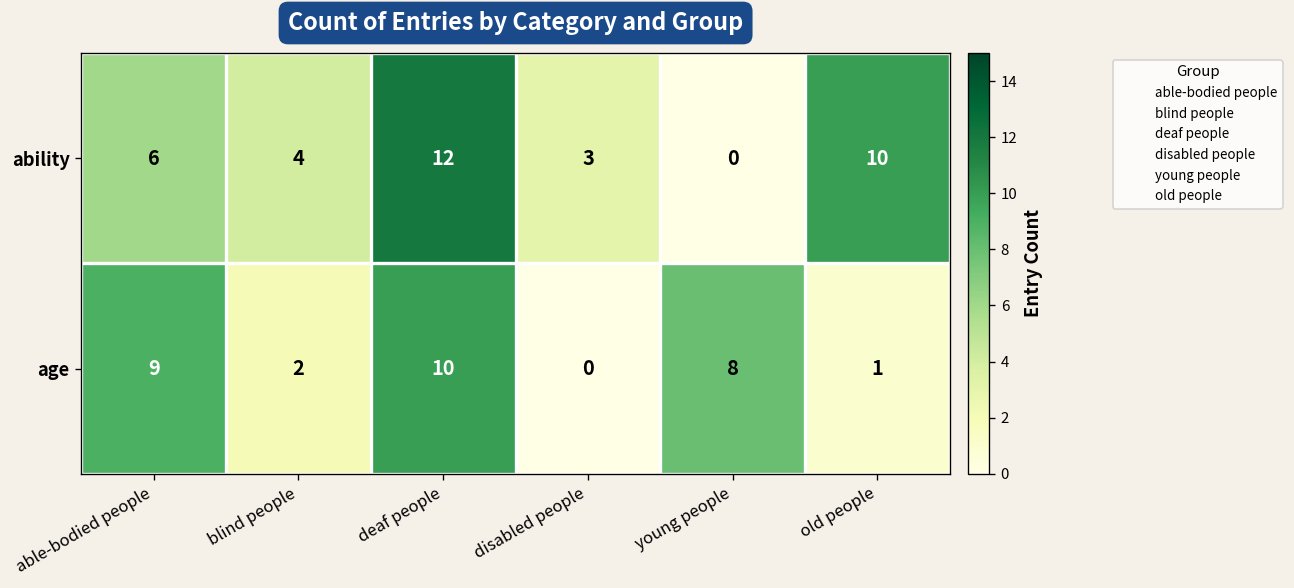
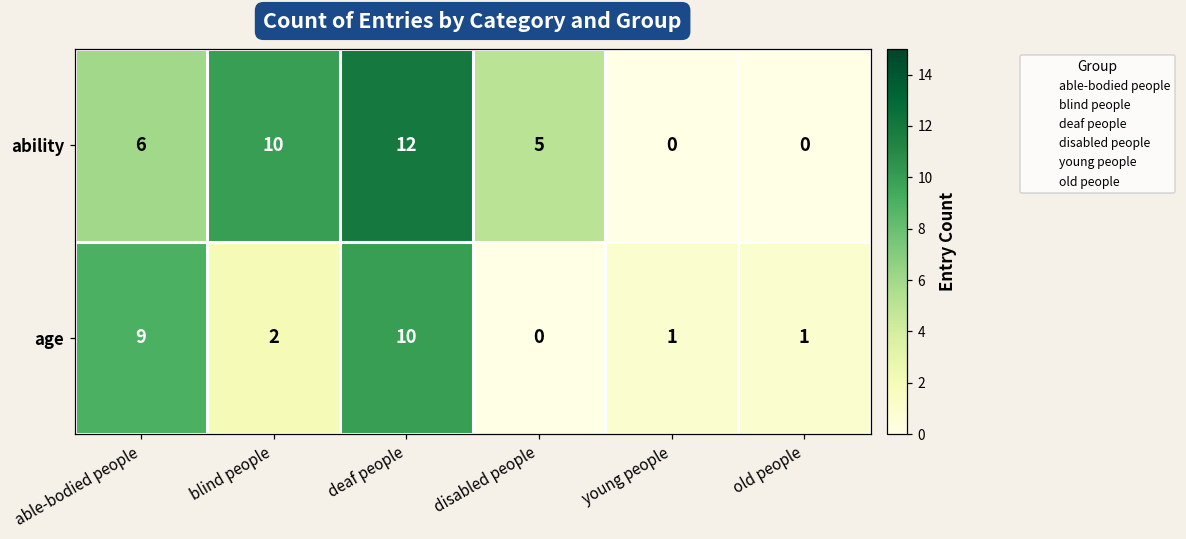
  {
    "ability": {
      "able-bodied people": 6,
-     "blind people": 4,
+     "blind people": 10,
      "deaf people": 12,
-     "disabled people": 3,
+     "disabled people": 5,
      "young people": 0,
-     "old people": 10
+     "old people": 0
    },
    "age": {
      "able-bodied people": 9,
      "blind people": 2,
      "deaf people": 10,
      "disabled people": 0,
-     "young people": 8,
+     "young people": 1,
      "old people": 1
    }
  }
